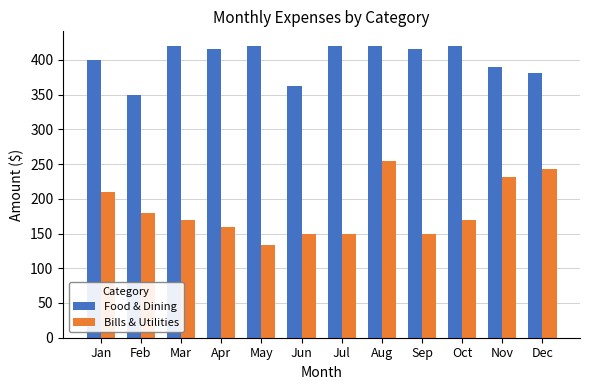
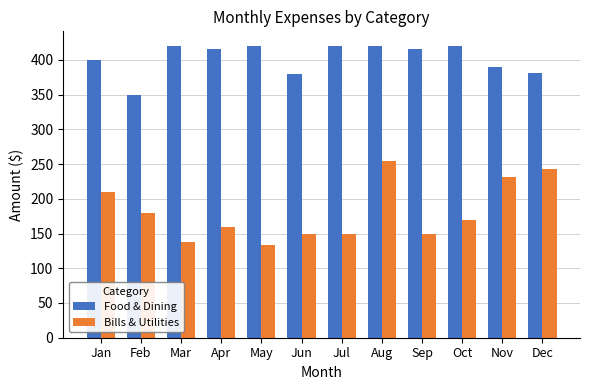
  {
    "Food & Dining": {
      "Jan": 400,
      "Feb": 350,
      "Mar": 420,
      "Apr": 420,
      "May": 420,
-     "Jun": 360,
+     "Jun": 380,
      "Jul": 420,
      "Aug": 420,
      "Sep": 420,
      "Oct": 420,
      "Nov": 390,
      "Dec": 380
    },
    "Bills & Utilities": {
      "Jan": 210,
      "Feb": 180,
-     "Mar": 170,
+     "Mar": 140,
      "Apr": 160,
      "May": 130,
      "Jun": 150,
      "Jul": 150,
      "Aug": 260,
      "Sep": 150,
      "Oct": 170,
      "Nov": 230,
      "Dec": 240
    }
  }
